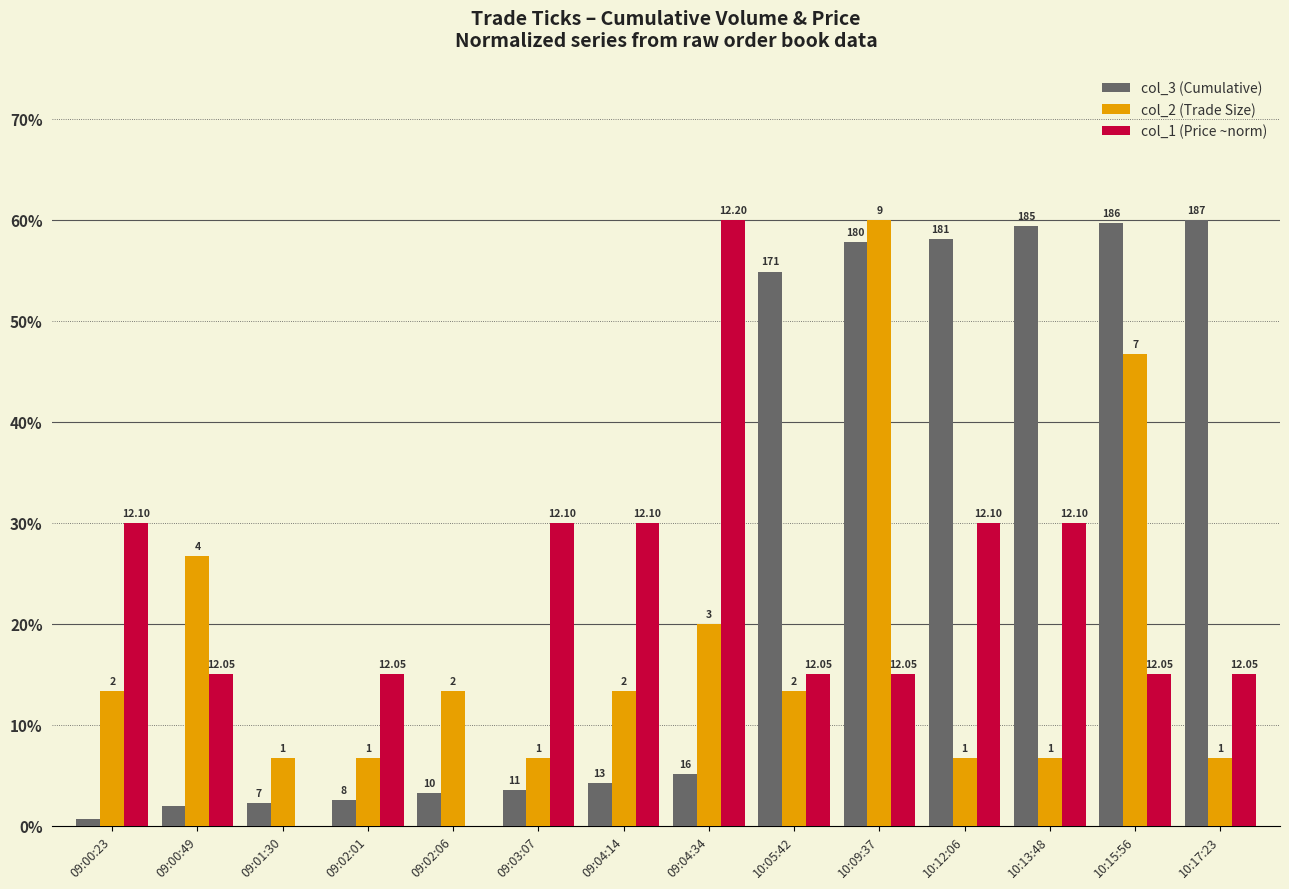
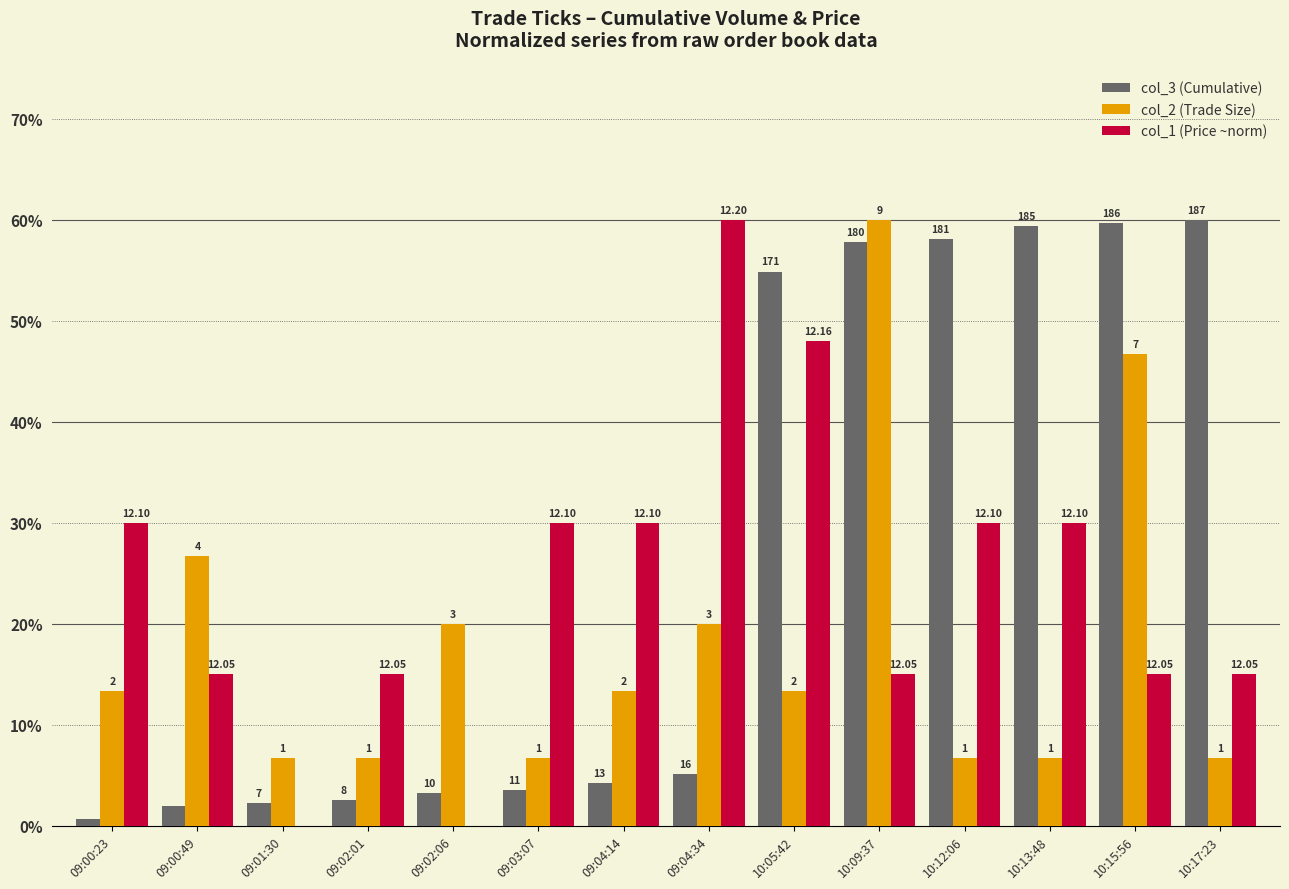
  {
    "col_3 (Cumulative)": {
      "09:00:23": "0.6%",
      "09:00:49": "1.9%"
    },
    "col_2 (Trade Size)": {
-     "09:02:06": "2"
+     "09:02:06": "3"
    },
    "col_1 (Price ~norm)": {
-     "10:05:42": "12.05"
+     "10:05:42": "12.16"
    }
  }
